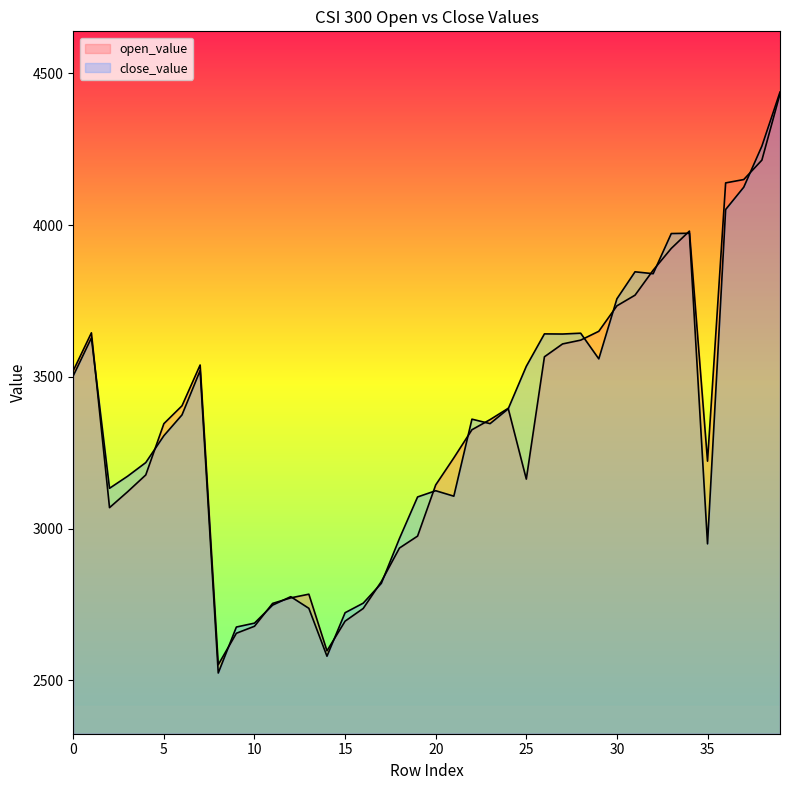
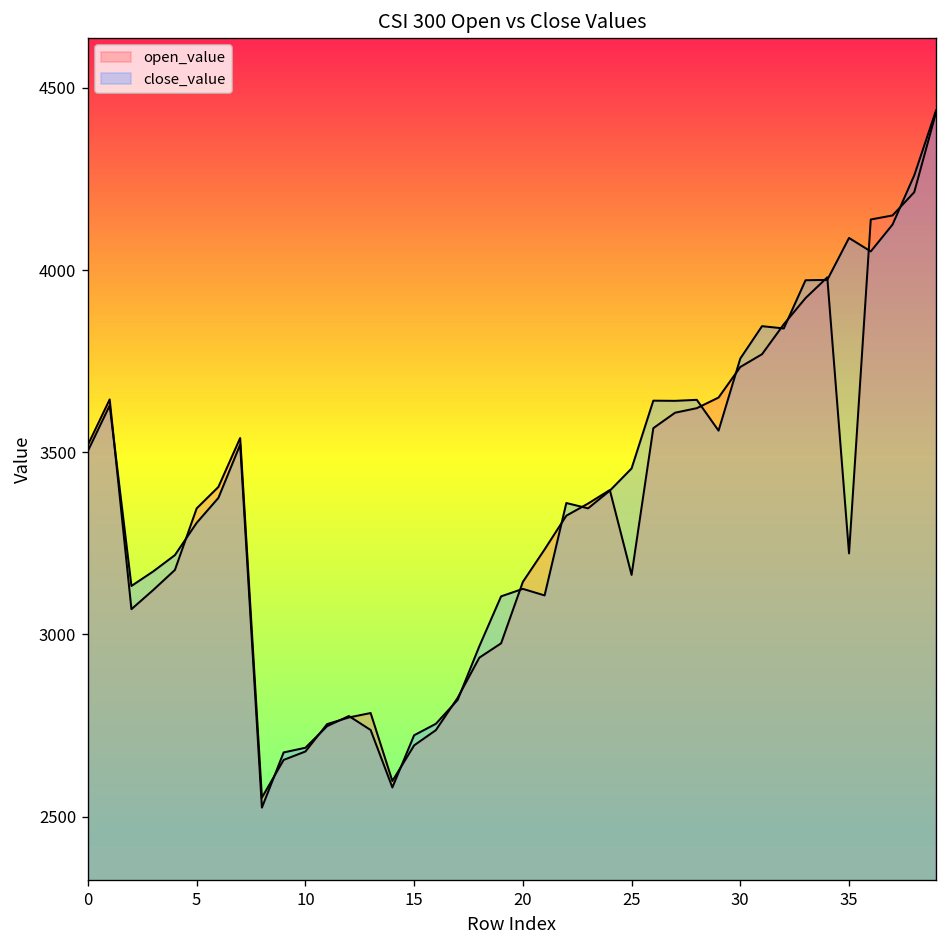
  {
    "open_value": {
      "0": 3520,
      "5": 3350,
      "10": 2680,
      "15": 2700,
      "20": 3140,
      "25": 3160,
      "30": 3730,
      "35": 3220
    },
    "close_value": {
      "0": 3500,
      "5": 3310,
      "10": 2690,
      "15": 2720,
      "20": 3120,
-     "25": 3530,
+     "25": 3460,
      "30": 3760,
-     "35": 2950
+     "35": 4090
    }
  }
